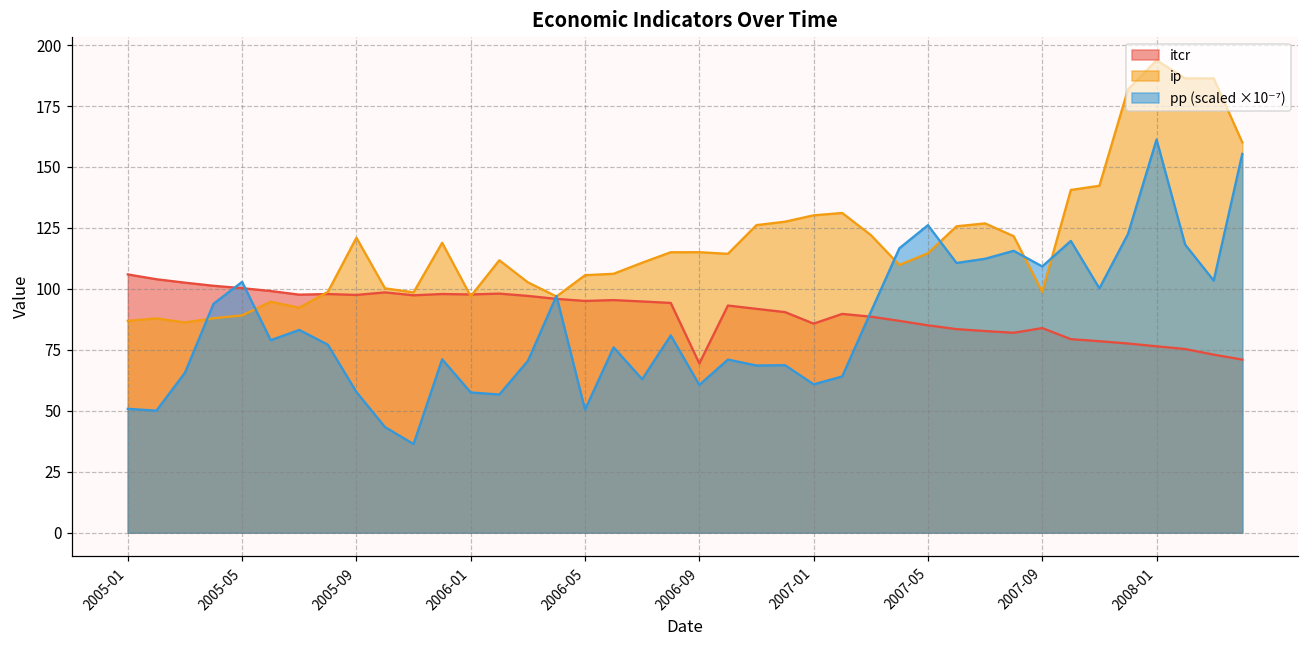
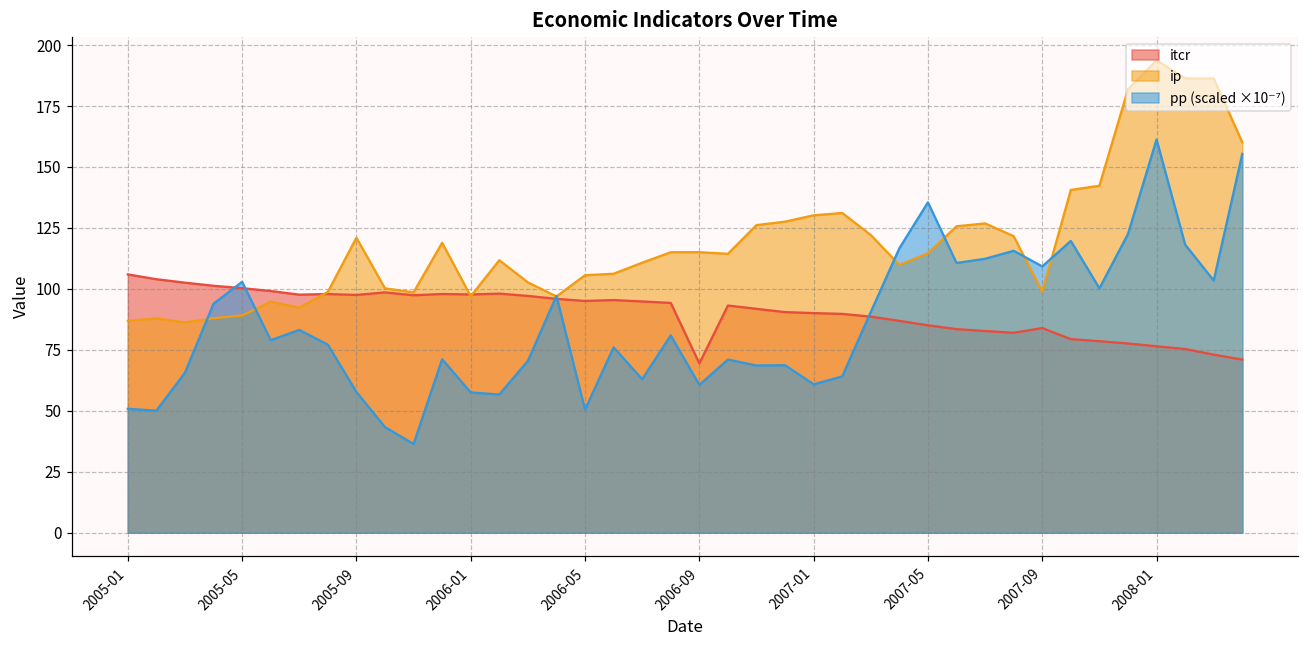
  {
    "itcr": {
      "2005-01": 106,
      "2005-05": 100,
      "2005-09": 98,
      "2006-05": 95,
      "2006-09": 69,
-     "2007-01": 86,
+     "2007-01": 90,
      "2007-05": 85,
      "2007-09": 84,
      "2008-01": 76
    },
    "ip": {
      "2005-01": 87,
      "2005-05": 89,
      "2005-09": 121,
      "2006-05": 106,
      "2006-09": 115,
      "2007-01": 130,
      "2007-05": 115,
      "2007-09": 99
    },
    "pp (scaled ×10⁻⁷)": {
      "2005-01": 51,
      "2005-05": 103,
      "2005-09": 58,
      "2006-01": 58,
      "2006-05": 50,
      "2006-09": 61,
      "2007-01": 61,
-     "2007-05": 126,
+     "2007-05": 135,
      "2007-09": 109,
      "2008-01": 161
    }
  }
